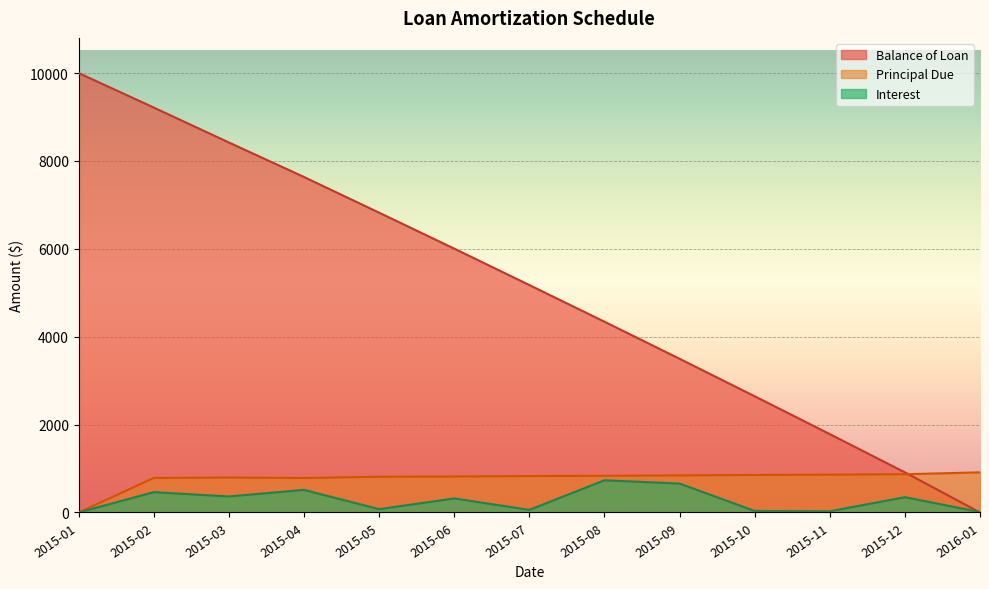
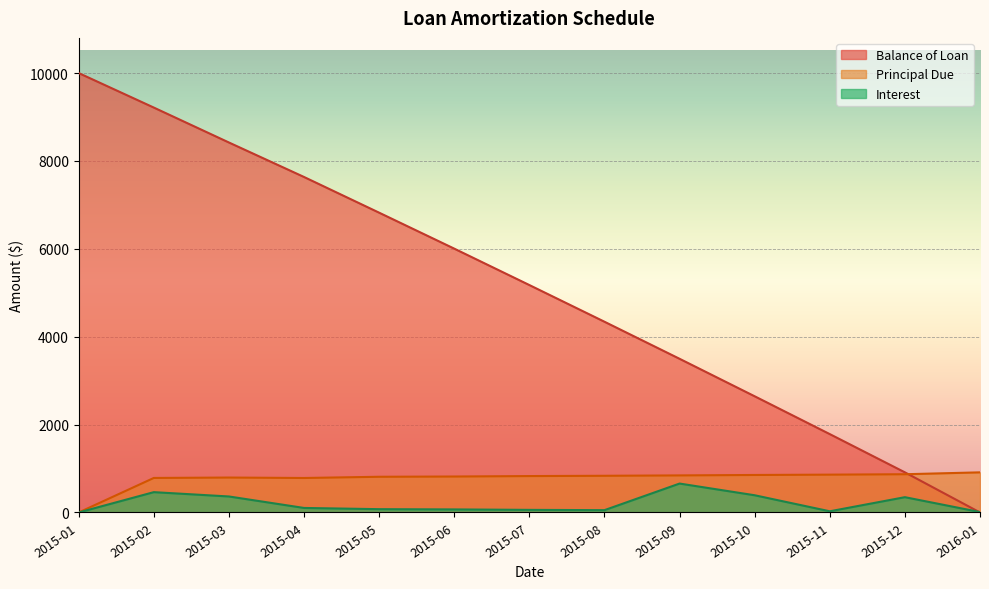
  {
    "Interest": {
      "2015-02": 500,
      "2015-03": 400,
-     "2015-04": 500,
+     "2015-04": 100,
      "2015-05": 100,
-     "2015-06": 300,
+     "2015-06": 100,
      "2015-07": 100,
-     "2015-08": 700,
+     "2015-08": 100,
      "2015-09": 700,
-     "2015-10": 0,
+     "2015-10": 400,
      "2015-11": 0,
      "2015-12": 300
    }
  }
